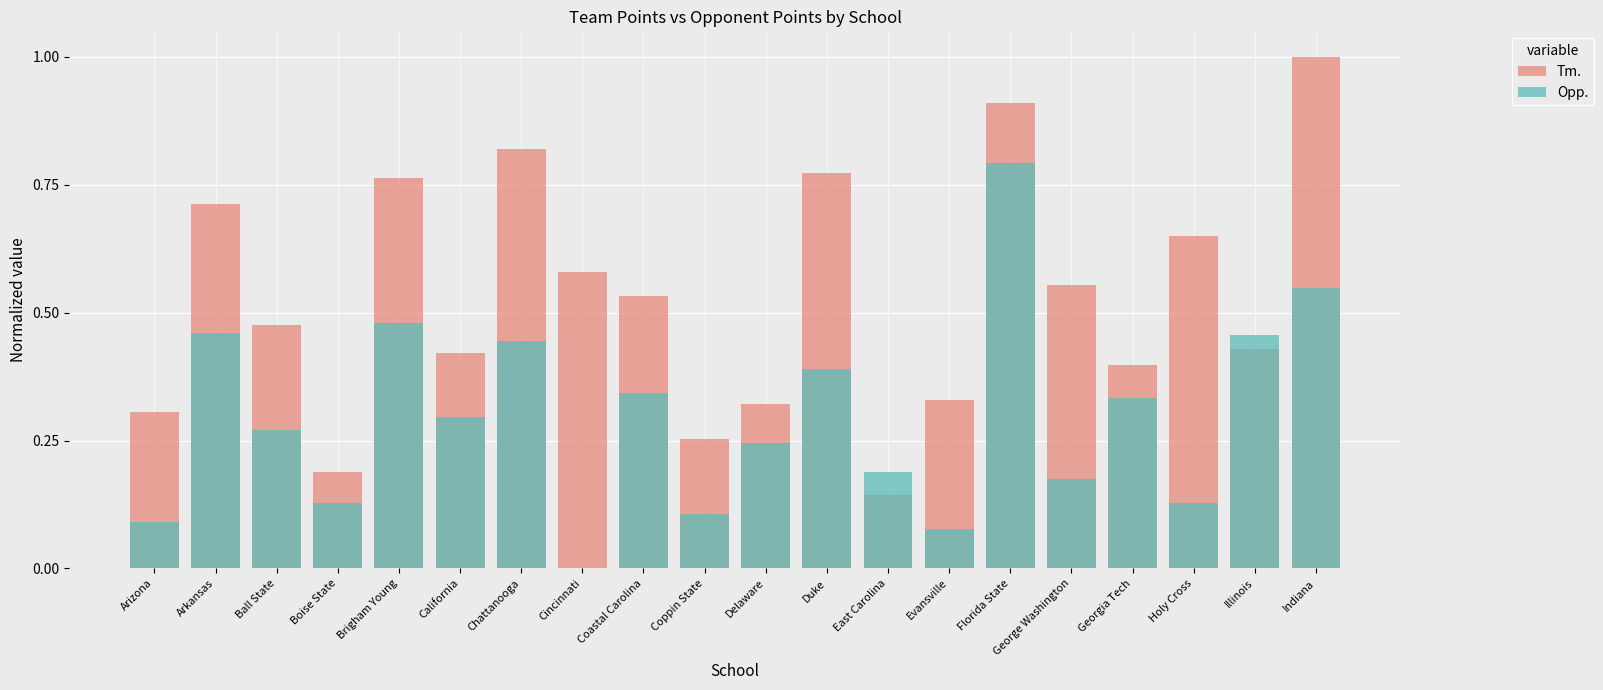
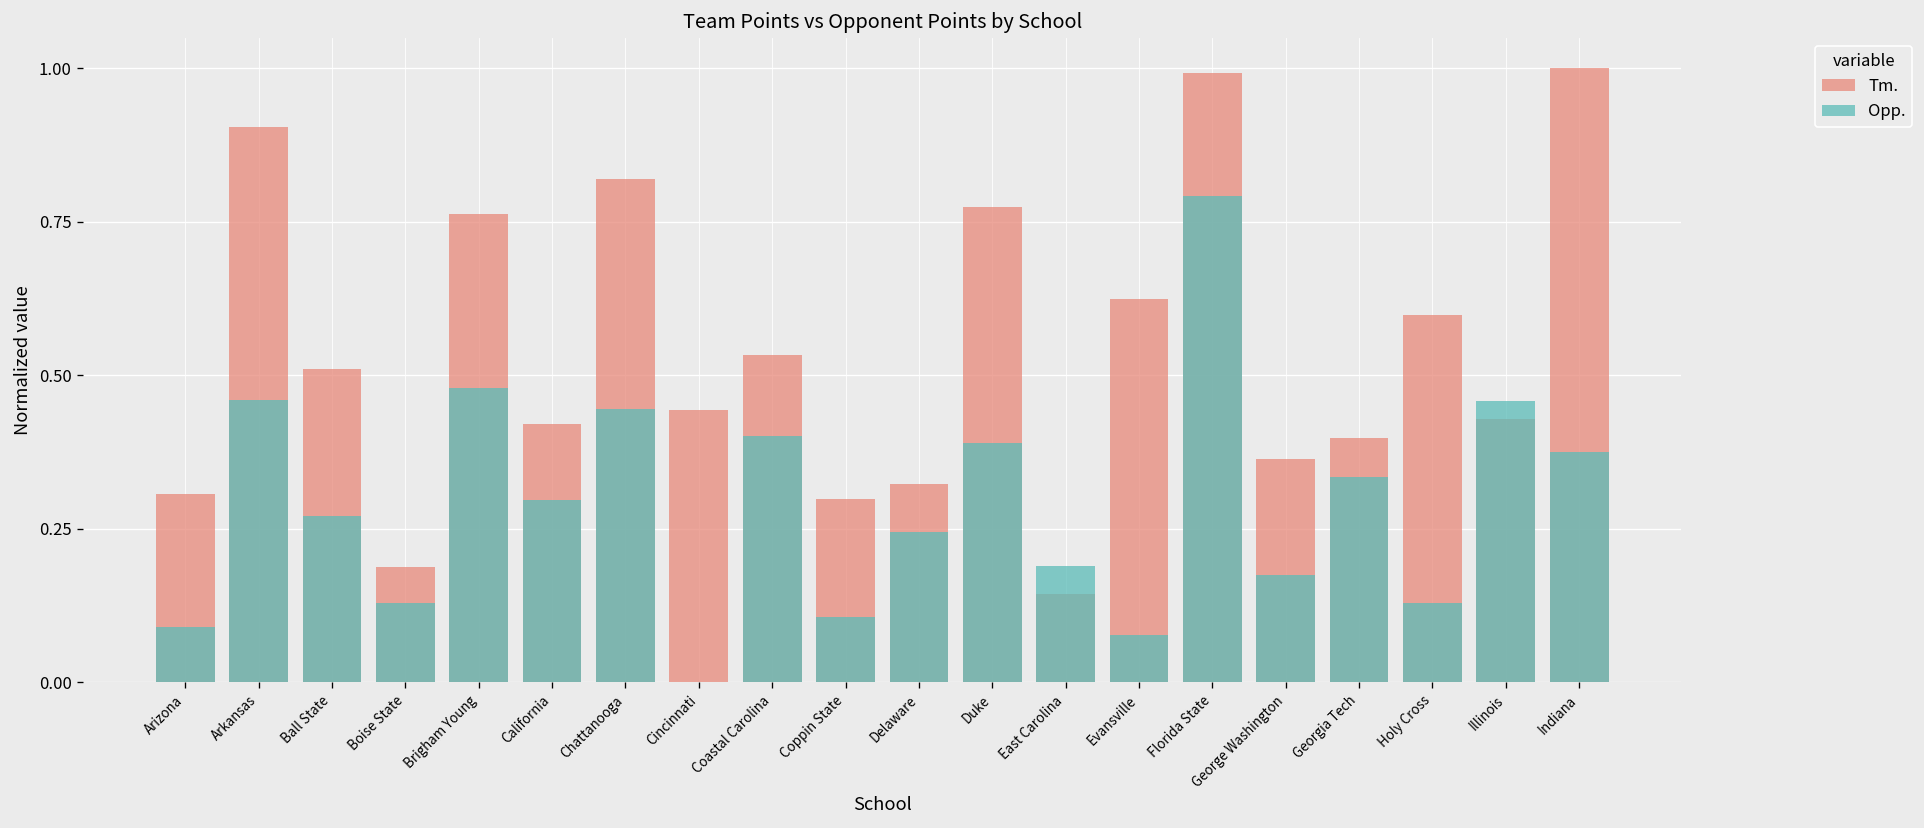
  {
    "Tm.": {
      "Arizona": 0.31,
-     "Arkansas": 0.71,
-     "Ball State": 0.48,
+     "Arkansas": 0.90,
+     "Ball State": 0.51,
      "Boise State": 0.19,
      "Brigham Young": 0.76,
      "California": 0.42,
      "Chattanooga": 0.82,
-     "Cincinnati": 0.58,
+     "Cincinnati": 0.44,
      "Coastal Carolina": 0.53,
-     "Coppin State": 0.25,
+     "Coppin State": 0.30,
      "Delaware": 0.32,
      "Duke": 0.77,
-     "Evansville": 0.33,
-     "Florida State": 0.91,
-     "George Washington": 0.55,
+     "Evansville": 0.62,
+     "Florida State": 0.99,
+     "George Washington": 0.36,
      "Georgia Tech": 0.40,
-     "Holy Cross": 0.65,
+     "Holy Cross": 0.60,
      "Indiana": 1.00
    },
    "Opp.": {
      "Cincinnati": 0.00,
-     "Coastal Carolina": 0.34,
+     "Coastal Carolina": 0.40,
      "East Carolina": 0.19,
      "Illinois": 0.46,
-     "Indiana": 0.55
+     "Indiana": 0.38
    }
  }
